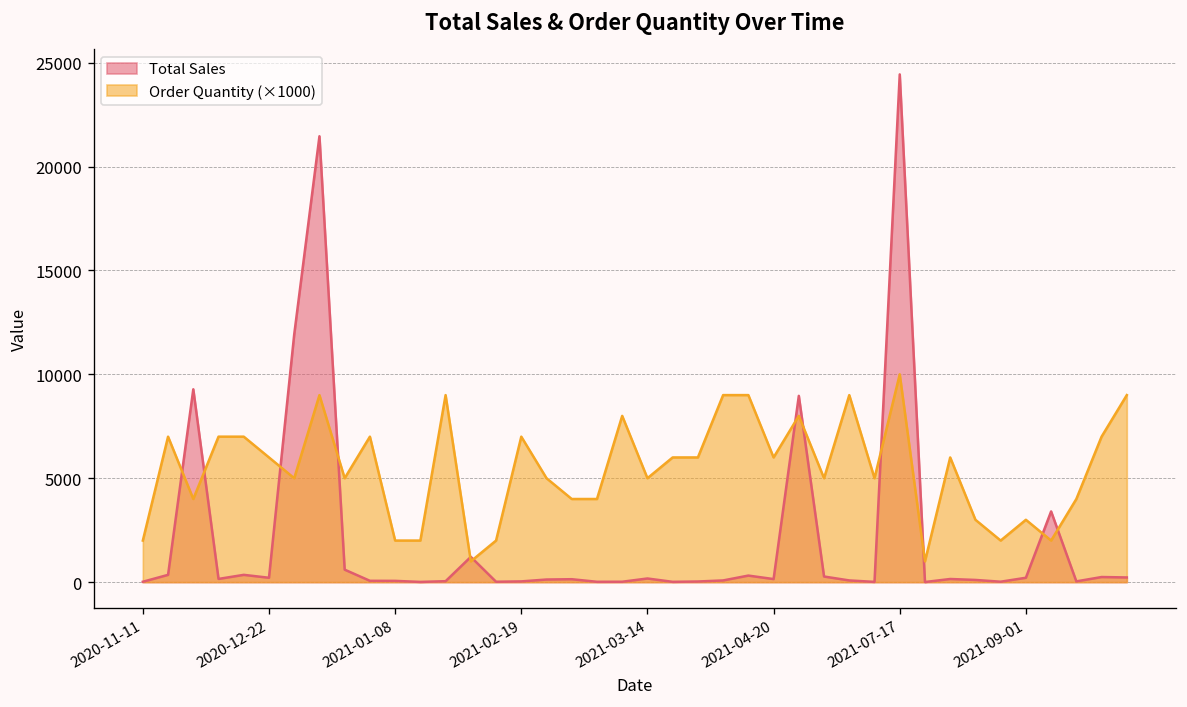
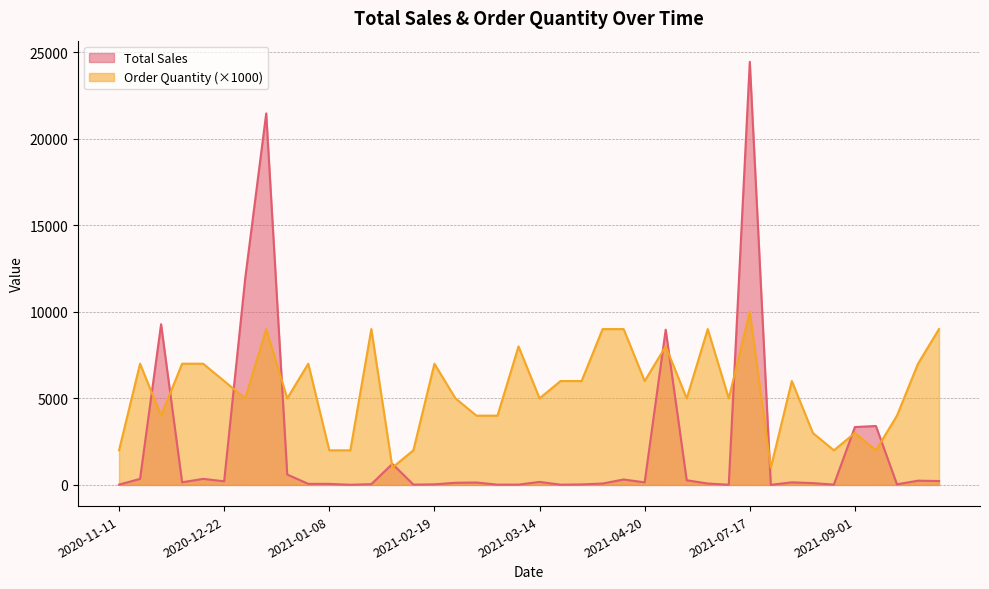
  {
    "Total Sales": {
      "2021-02-19": 0,
      "2021-07-17": 24400,
-     "2021-09-01": 200
+     "2021-09-01": 3300
    },
    "Order Quantity (×1000)": {
      "2021-02-19": 7000,
      "2021-07-17": 10000,
      "2021-09-01": 3000
    }
  }
